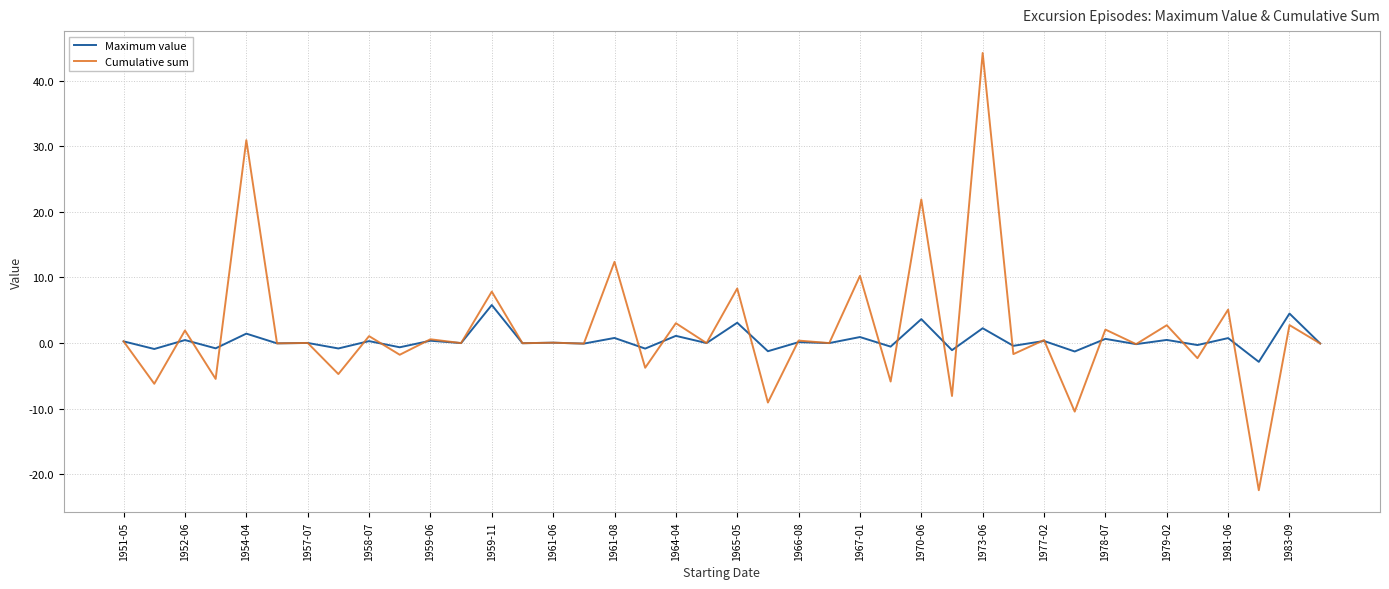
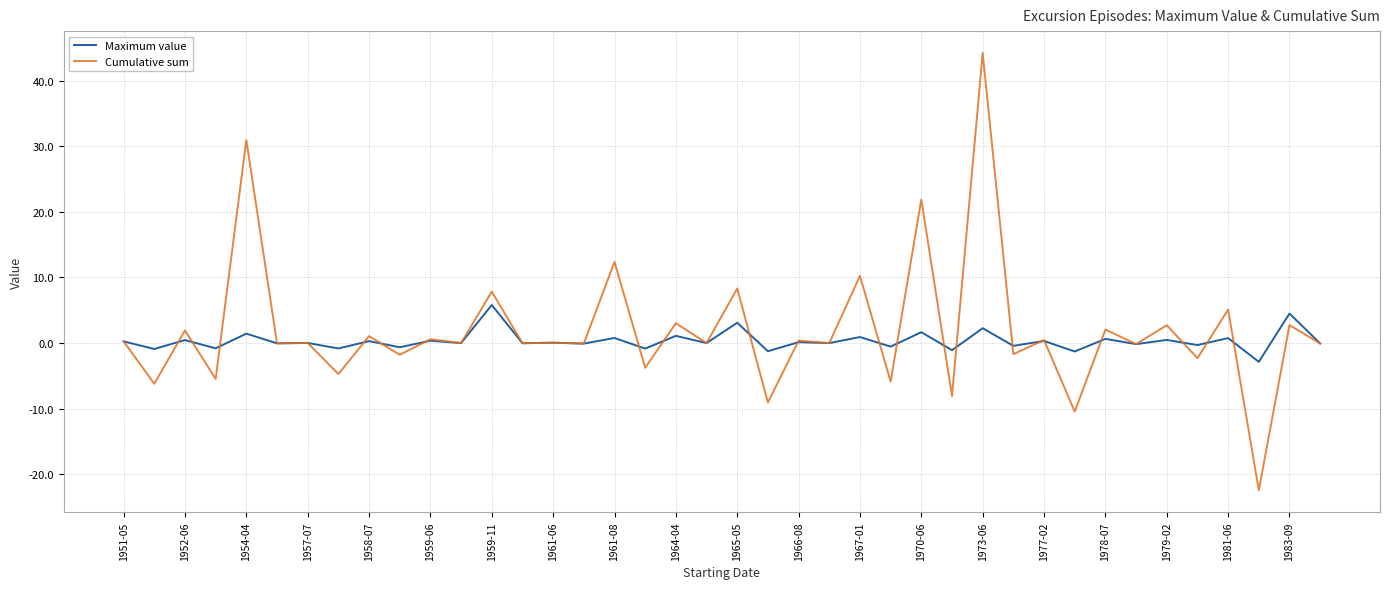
  {
    "Maximum value": {
      "1952-06": 0,
      "1954-04": 1,
      "1958-07": 0,
      "1959-11": 6,
      "1961-08": 1,
      "1964-04": 1,
      "1965-05": 3,
      "1967-01": 1,
-     "1970-06": 4,
+     "1970-06": 2,
      "1973-06": 2,
      "1978-07": 1,
      "1979-02": 0,
      "1981-06": 1,
      "1983-09": 5
    },
    "Cumulative sum": {
      "1952-06": 2,
      "1954-04": 31,
      "1958-07": 1,
      "1959-11": 8,
      "1961-08": 12,
      "1964-04": 3,
      "1965-05": 8,
      "1967-01": 10,
      "1970-06": 22,
      "1973-06": 44,
      "1978-07": 2,
      "1979-02": 3,
      "1981-06": 5,
      "1983-09": 3
    }
  }
